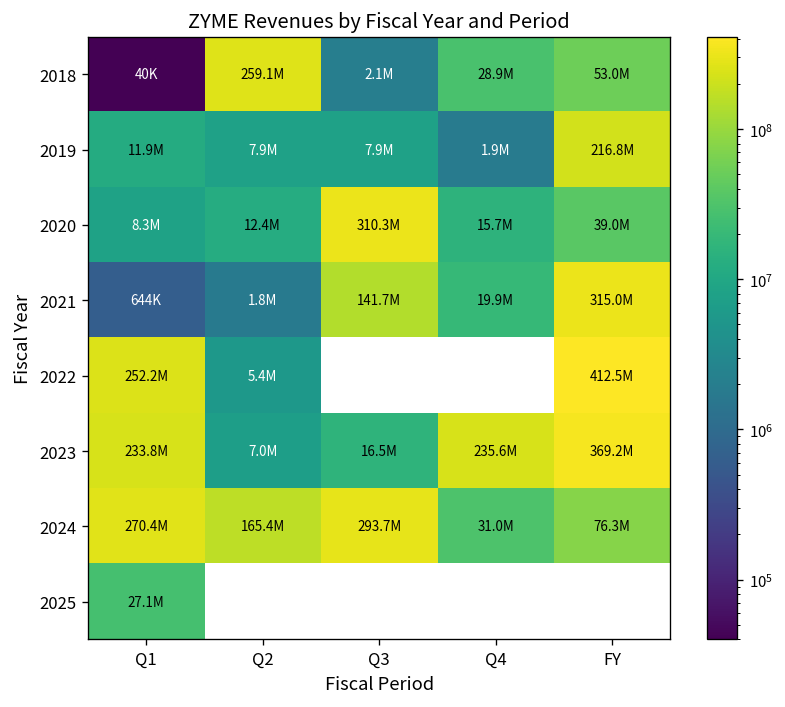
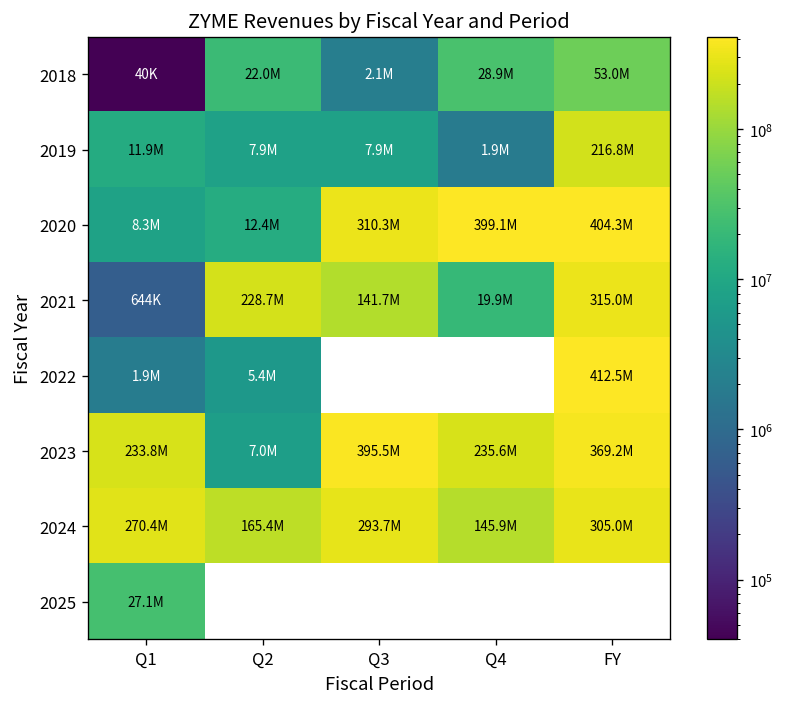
  {
    "2018": {
      "Q1": "40K",
-     "Q2": "259.1M",
+     "Q2": "22.0M",
      "Q3": "2.1M",
      "Q4": "28.9M",
      "FY": "53.0M"
    },
    "2019": {
      "Q1": "11.9M",
      "Q2": "7.9M",
      "Q3": "7.9M",
      "Q4": "1.9M",
      "FY": "216.8M"
    },
    "2020": {
      "Q1": "8.3M",
      "Q2": "12.4M",
      "Q3": "310.3M",
-     "Q4": "15.7M",
-     "FY": "39.0M"
+     "Q4": "399.1M",
+     "FY": "404.3M"
    },
    "2021": {
      "Q1": "644K",
-     "Q2": "1.8M",
+     "Q2": "228.7M",
      "Q3": "141.7M",
      "Q4": "19.9M",
      "FY": "315.0M"
    },
    "2022": {
-     "Q1": "252.2M",
+     "Q1": "1.9M",
      "Q2": "5.4M",
      "FY": "412.5M"
    },
    "2023": {
      "Q1": "233.8M",
      "Q2": "7.0M",
-     "Q3": "16.5M",
+     "Q3": "395.5M",
      "Q4": "235.6M",
      "FY": "369.2M"
    },
    "2024": {
      "Q1": "270.4M",
      "Q2": "165.4M",
      "Q3": "293.7M",
-     "Q4": "31.0M",
-     "FY": "76.3M"
+     "Q4": "145.9M",
+     "FY": "305.0M"
    },
    "2025": {
      "Q1": "27.1M"
    }
  }
